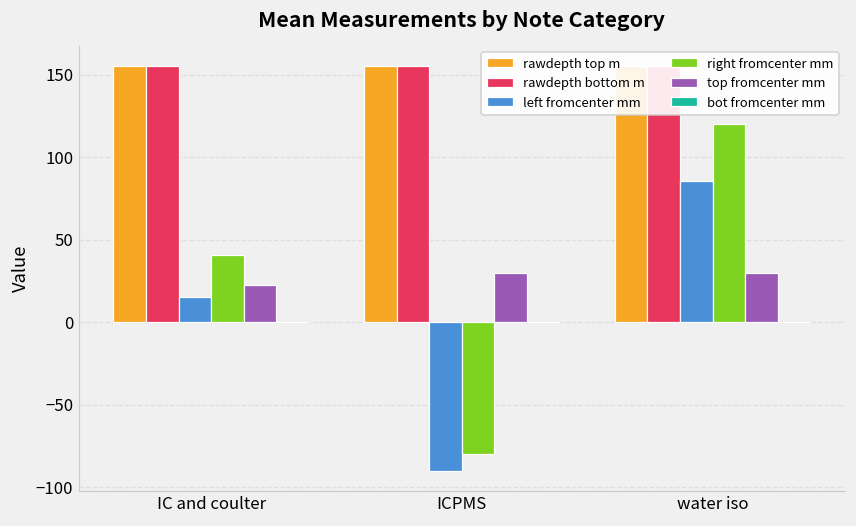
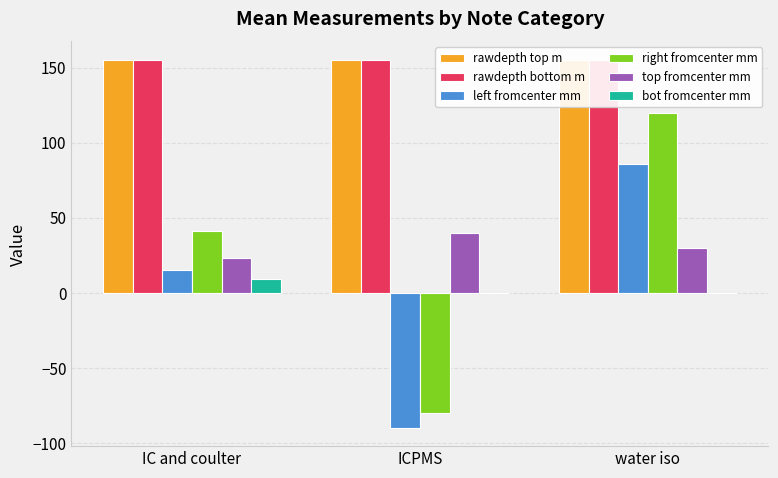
  {
    "rawdepth top m": {
      "IC and coulter": 155,
      "ICPMS": 155
    },
    "rawdepth bottom m": {
      "IC and coulter": 155,
      "ICPMS": 155
    },
    "left fromcenter mm": {
      "IC and coulter": 15,
      "ICPMS": -90,
      "water iso": 86
    },
    "right fromcenter mm": {
      "IC and coulter": 41,
      "ICPMS": -80,
      "water iso": 120
    },
    "top fromcenter mm": {
      "IC and coulter": 23,
-     "ICPMS": 30,
+     "ICPMS": 40,
      "water iso": 30
    },
    "bot fromcenter mm": {
-     "IC and coulter": 0,
+     "IC and coulter": 9,
      "ICPMS": 0,
      "water iso": 0
    }
  }
